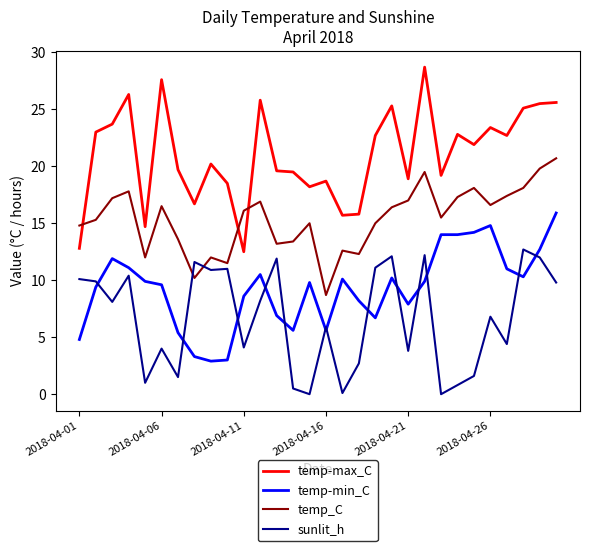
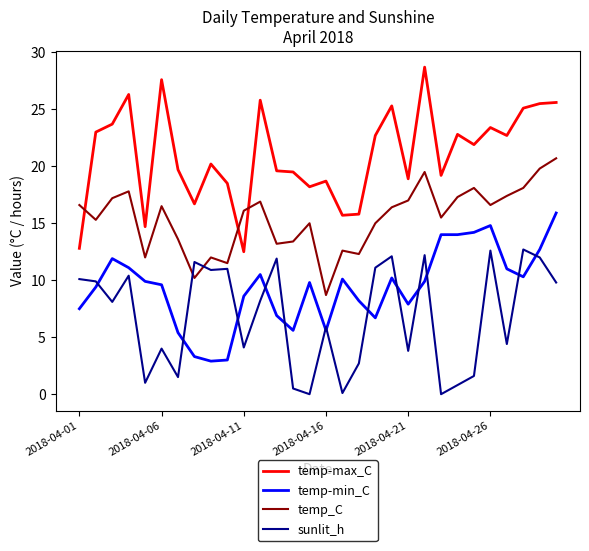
  {
    "temp-max_C": {
      "2018-04-01": 12.8,
      "2018-04-06": 27.6,
      "2018-04-11": 12.5,
      "2018-04-16": 18.7,
      "2018-04-21": 18.9,
      "2018-04-26": 23.4
    },
    "temp-min_C": {
-     "2018-04-01": 4.8,
+     "2018-04-01": 7.5,
      "2018-04-06": 9.6,
      "2018-04-11": 8.6,
      "2018-04-16": 5.6,
      "2018-04-21": 7.9,
      "2018-04-26": 14.8
    },
    "temp_C": {
-     "2018-04-01": 14.8,
+     "2018-04-01": 16.6,
      "2018-04-06": 16.5,
      "2018-04-11": 16.1,
      "2018-04-16": 8.7,
      "2018-04-21": 17.0,
      "2018-04-26": 16.6
    },
    "sunlit_h": {
      "2018-04-01": 10.1,
      "2018-04-06": 4.0,
      "2018-04-11": 4.1,
      "2018-04-16": 5.9,
      "2018-04-21": 3.8,
-     "2018-04-26": 6.8
+     "2018-04-26": 12.6
    }
  }
